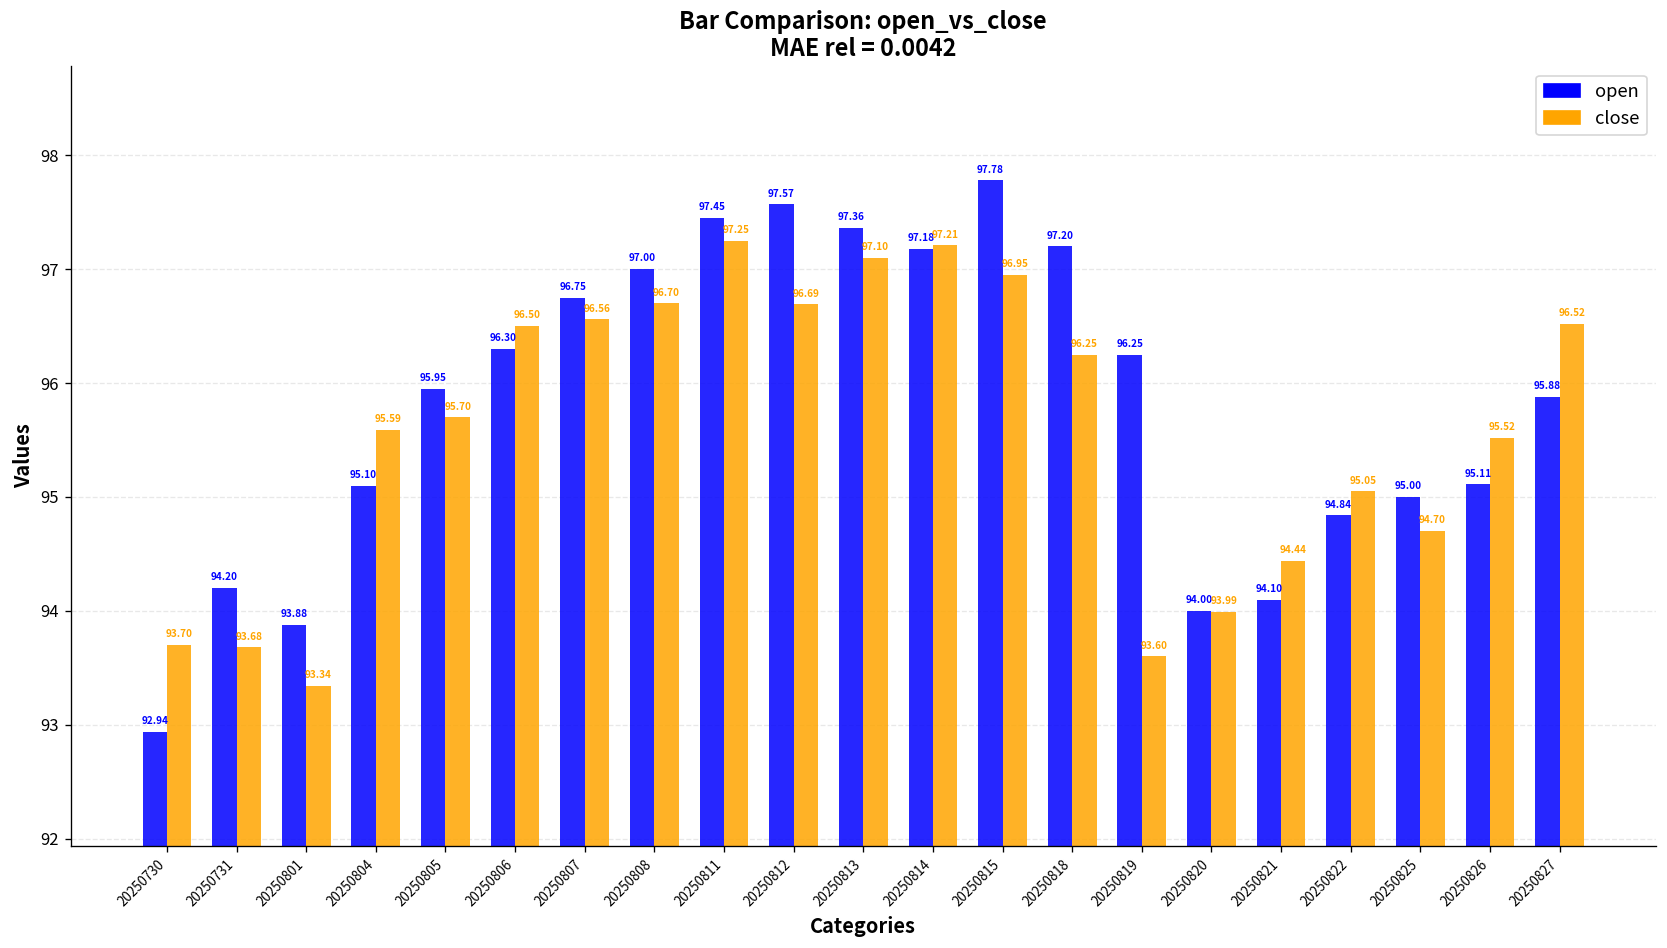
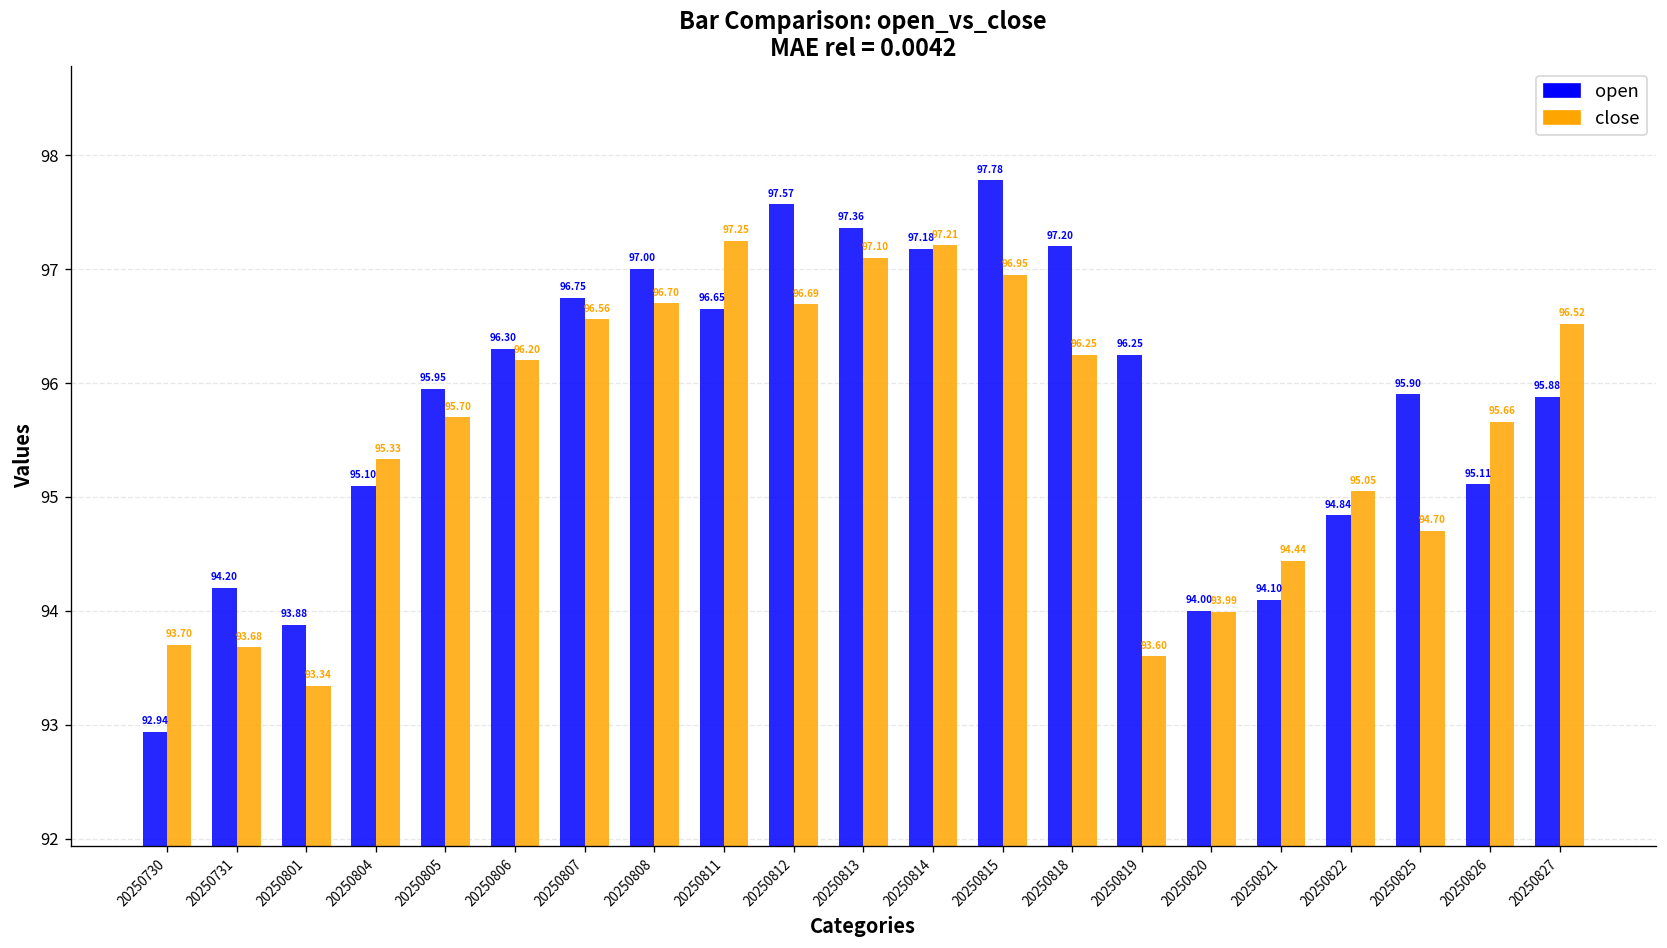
  {
    "open": {
      "20250730": 92.94,
      "20250731": 94.20,
      "20250801": 93.88,
      "20250804": 95.10,
      "20250805": 95.95,
      "20250806": 96.30,
      "20250807": 96.75,
      "20250808": 97.00,
-     "20250811": 97.45,
+     "20250811": 96.65,
      "20250812": 97.57,
      "20250813": 97.36,
      "20250814": 97.18,
      "20250815": 97.78,
      "20250818": 97.20,
      "20250819": 96.25,
      "20250820": 94.00,
      "20250821": 94.10,
      "20250822": 94.84,
-     "20250825": 95.00,
+     "20250825": 95.90,
      "20250826": 95.11,
      "20250827": 95.88
    },
    "close": {
      "20250730": 93.70,
      "20250731": 93.68,
      "20250801": 93.34,
-     "20250804": 95.59,
+     "20250804": 95.33,
      "20250805": 95.70,
-     "20250806": 96.50,
+     "20250806": 96.20,
      "20250807": 96.56,
      "20250808": 96.70,
      "20250811": 97.25,
      "20250812": 96.69,
      "20250813": 97.10,
      "20250814": 97.21,
      "20250815": 96.95,
      "20250818": 96.25,
      "20250819": 93.60,
      "20250820": 93.99,
      "20250821": 94.44,
      "20250822": 95.05,
      "20250825": 94.70,
-     "20250826": 95.52,
+     "20250826": 95.66,
      "20250827": 96.52
    }
  }
